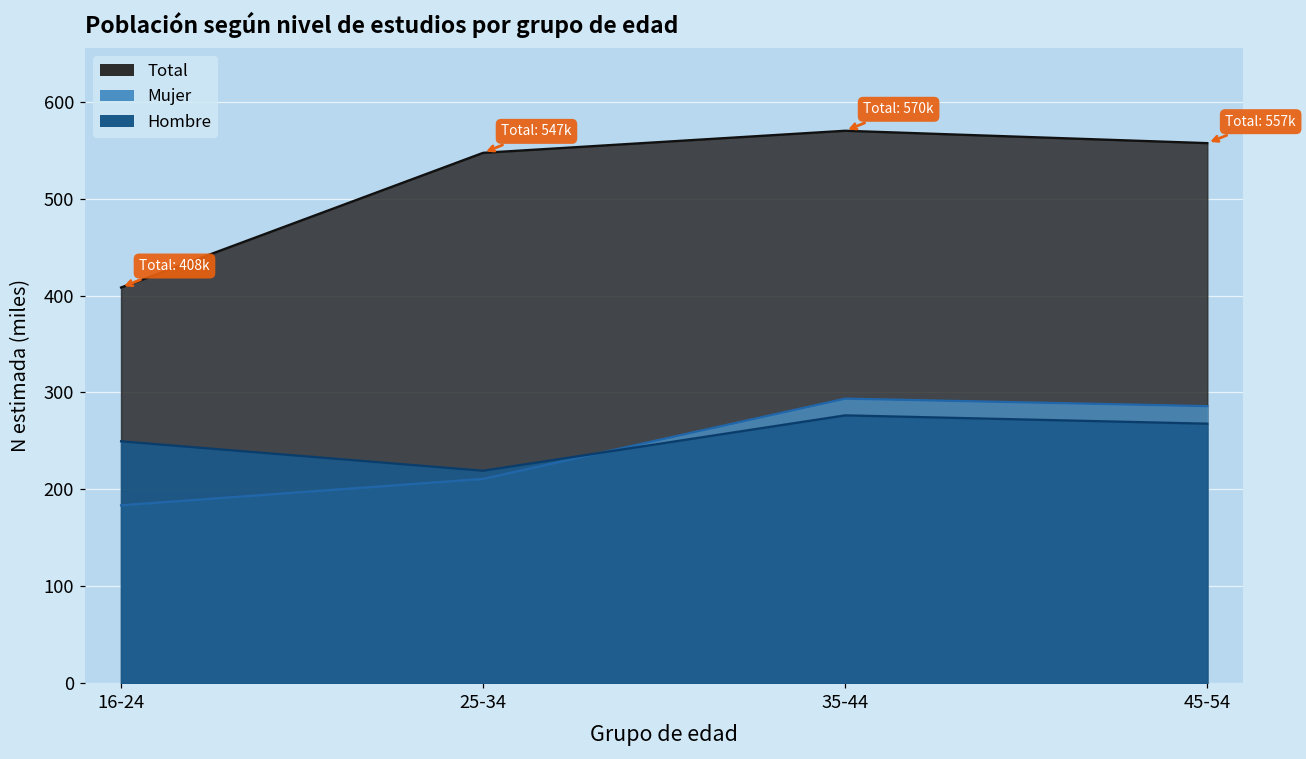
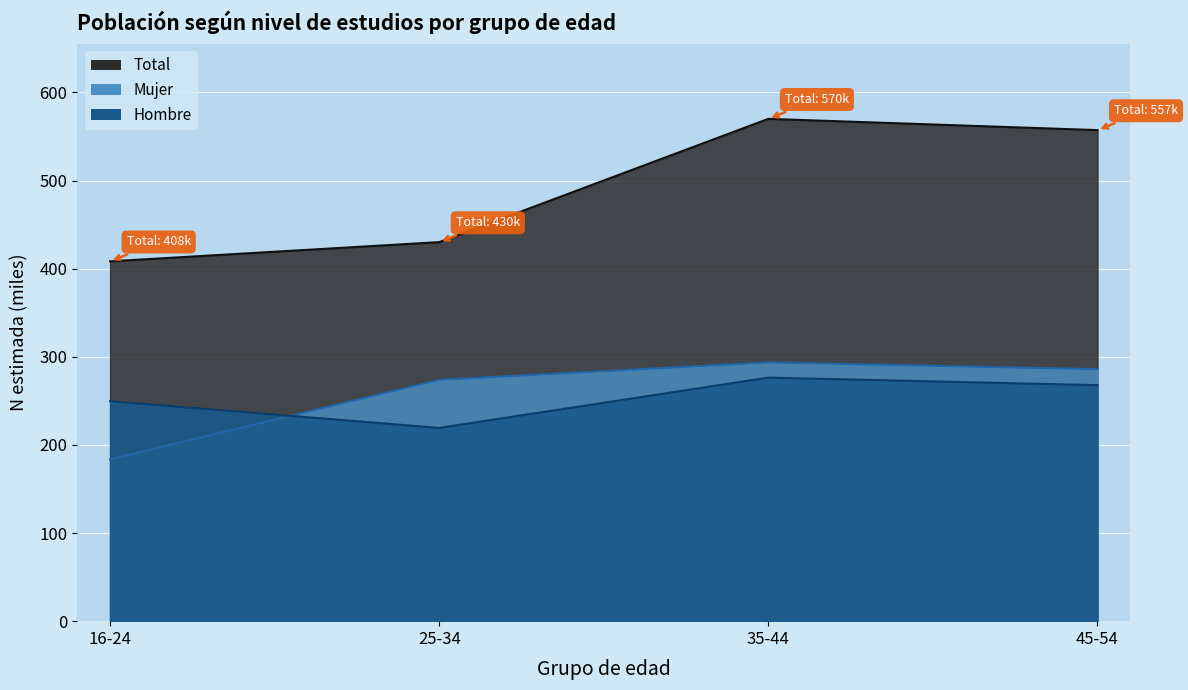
  {
    "Total": {
-     "25-34": "547k"
+     "25-34": "430k"
    },
    "Mujer": {
      "16-24": "180",
-     "25-34": "210",
+     "25-34": "270",
      "35-44": "290",
      "45-54": "290"
    },
    "Hombre": {
      "16-24": "250",
      "25-34": "220",
      "35-44": "280",
      "45-54": "270"
    }
  }
